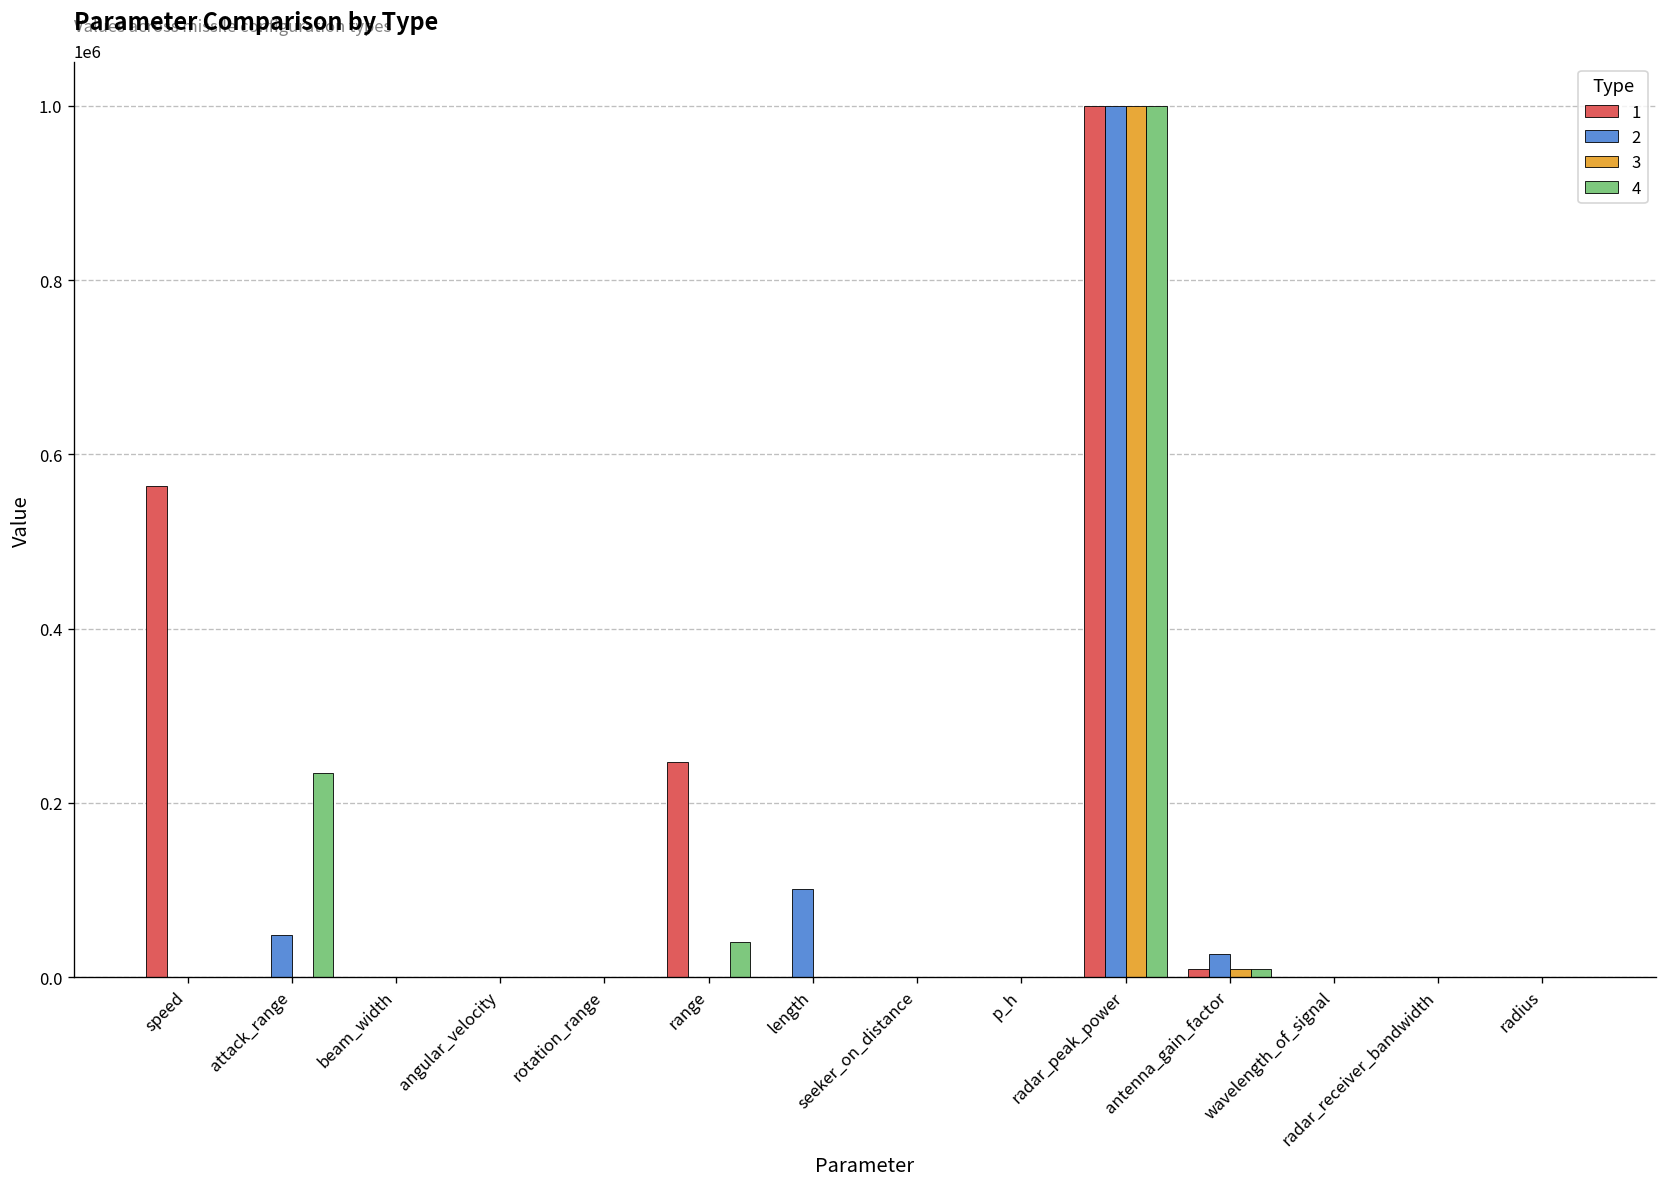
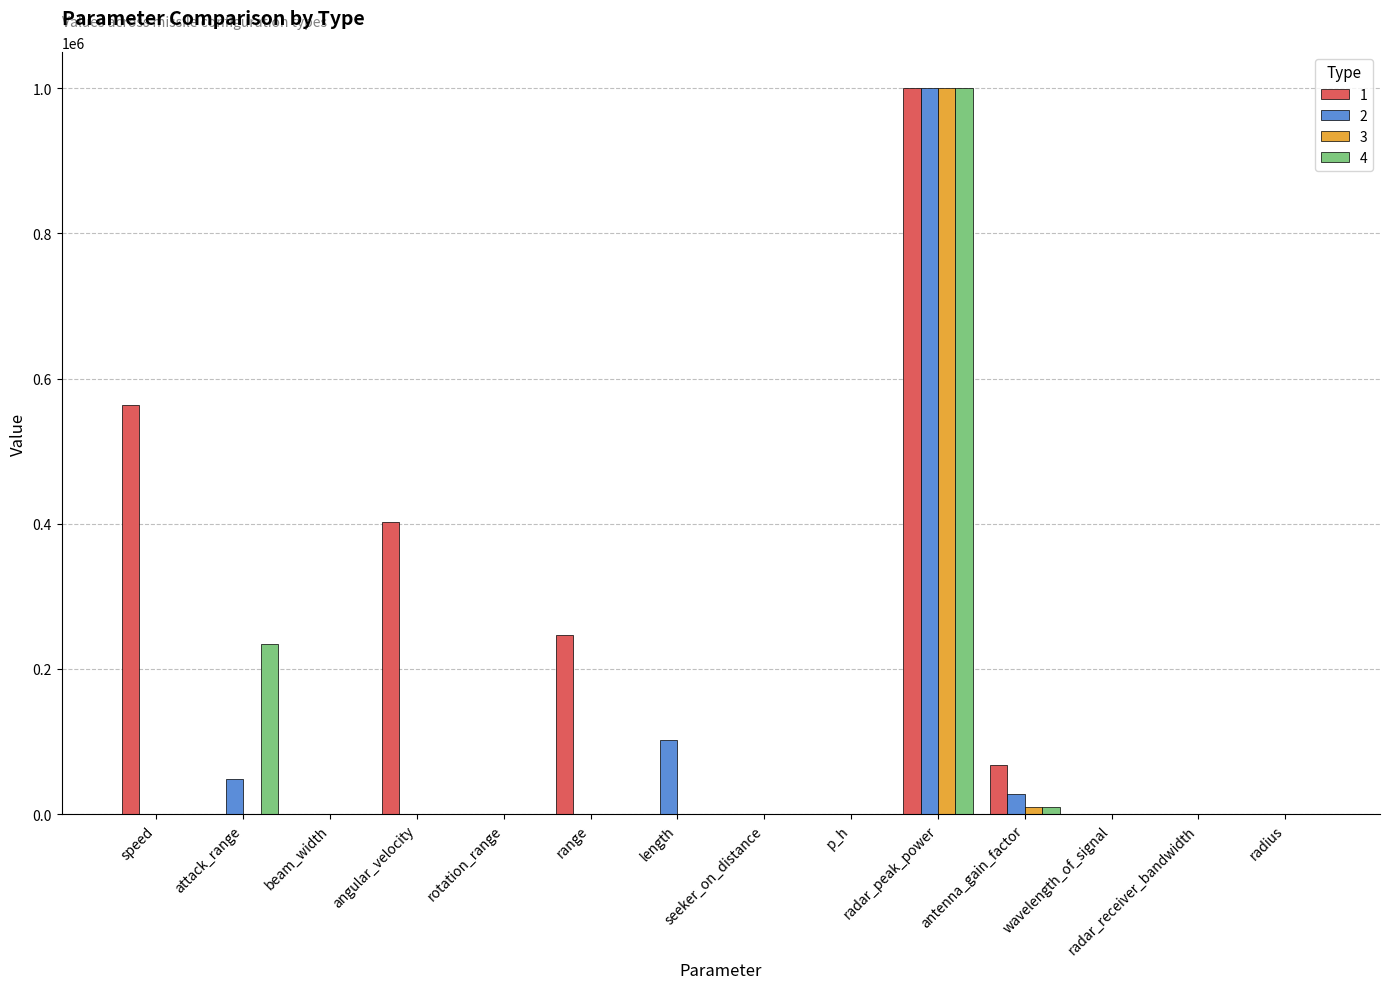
  {
    "1": {
      "speed": 560000,
-     "angular_velocity": 0,
+     "angular_velocity": 400000,
      "range": 250000,
      "radar_peak_power": 1000000,
-     "antenna_gain_factor": 10000
+     "antenna_gain_factor": 70000
    },
    "2": {
      "attack_range": 50000,
      "length": 100000,
      "radar_peak_power": 1000000,
      "antenna_gain_factor": 30000
    },
    "3": {
      "radar_peak_power": 1000000,
      "antenna_gain_factor": 10000
    },
    "4": {
      "attack_range": 230000,
-     "range": 40000,
+     "range": 0,
      "radar_peak_power": 1000000,
      "antenna_gain_factor": 10000
    }
  }
